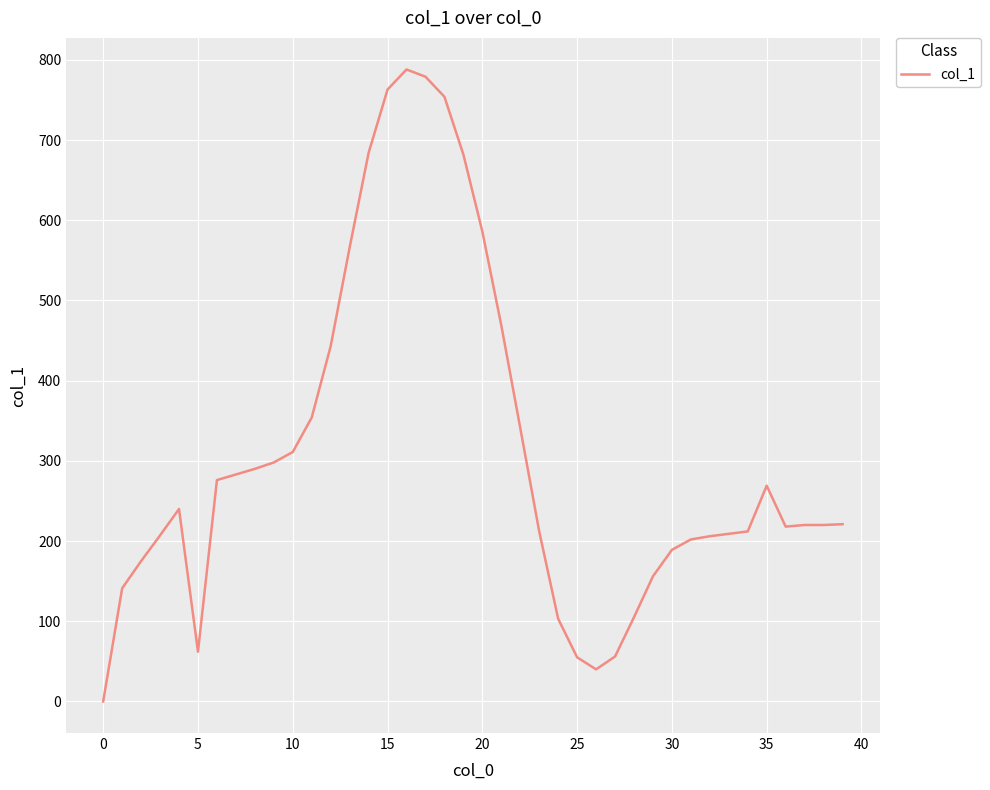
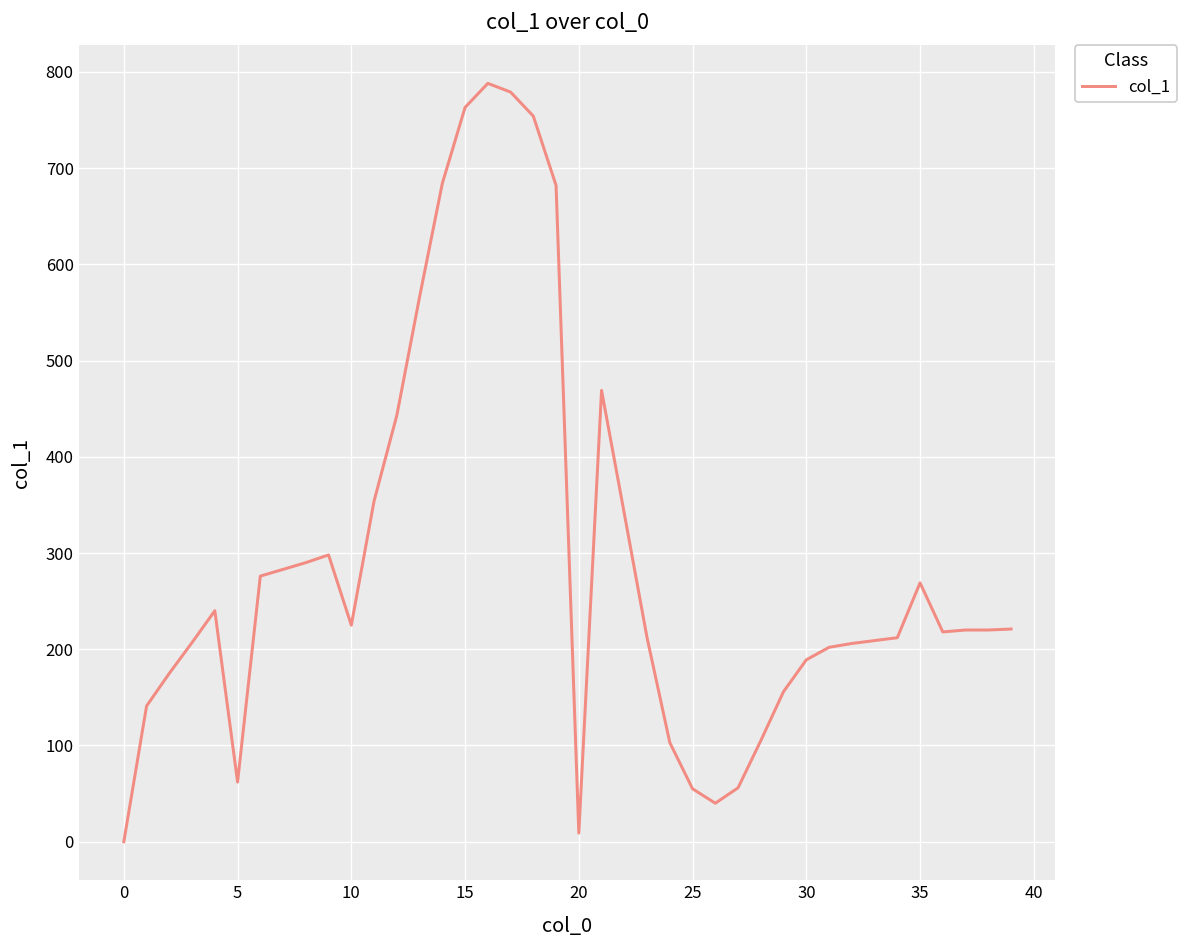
  {
    "0": 0,
    "5": 60,
-   "10": 310,
+   "10": 230,
    "15": 760,
-   "20": 590,
+   "20": 10,
    "25": 60,
    "30": 190,
    "35": 270
  }
